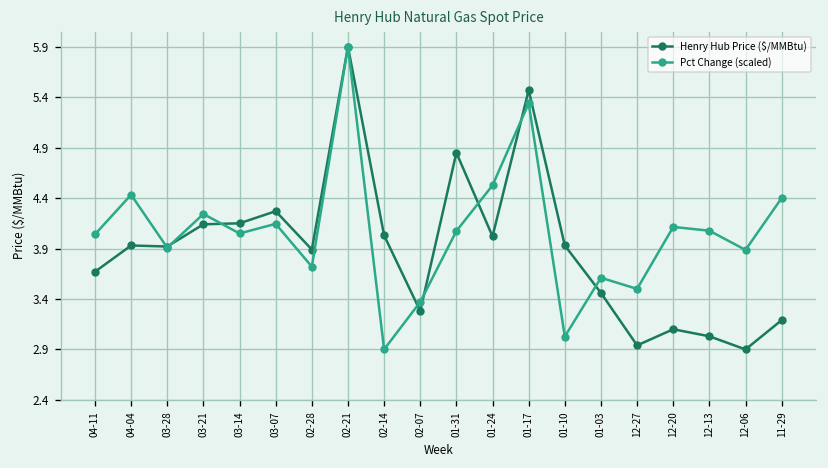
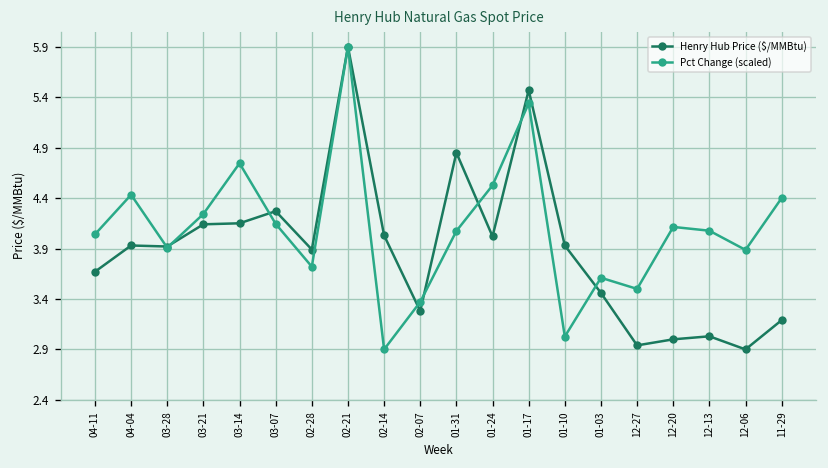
  {
    "Henry Hub Price ($/MMBtu)": {
      "04-11": 3.7,
      "04-04": 3.9,
      "03-21": 4.1,
      "03-14": 4.2,
      "03-07": 4.3,
      "02-28": 3.9,
      "02-14": 4.0,
      "02-07": 3.3,
      "01-31": 4.9,
      "01-24": 4.0,
      "01-17": 5.5,
      "01-10": 3.9,
      "01-03": 3.5,
      "12-27": 2.9,
-     "12-20": 3.1,
+     "12-20": 3.0,
      "12-13": 3.0,
      "12-06": 2.9,
      "11-29": 3.2
    },
    "Pct Change (scaled)": {
      "04-11": 4.0,
      "04-04": 4.4,
      "03-21": 4.2,
-     "03-14": 4.0,
+     "03-14": 4.7,
      "03-07": 4.1,
      "02-28": 3.7,
      "02-14": 2.9,
      "02-07": 3.4,
      "01-31": 4.1,
      "01-24": 4.5,
      "01-17": 5.3,
      "01-10": 3.0,
      "01-03": 3.6,
      "12-27": 3.5,
      "12-20": 4.1,
      "12-13": 4.1,
      "12-06": 3.9,
      "11-29": 4.4
    }
  }
